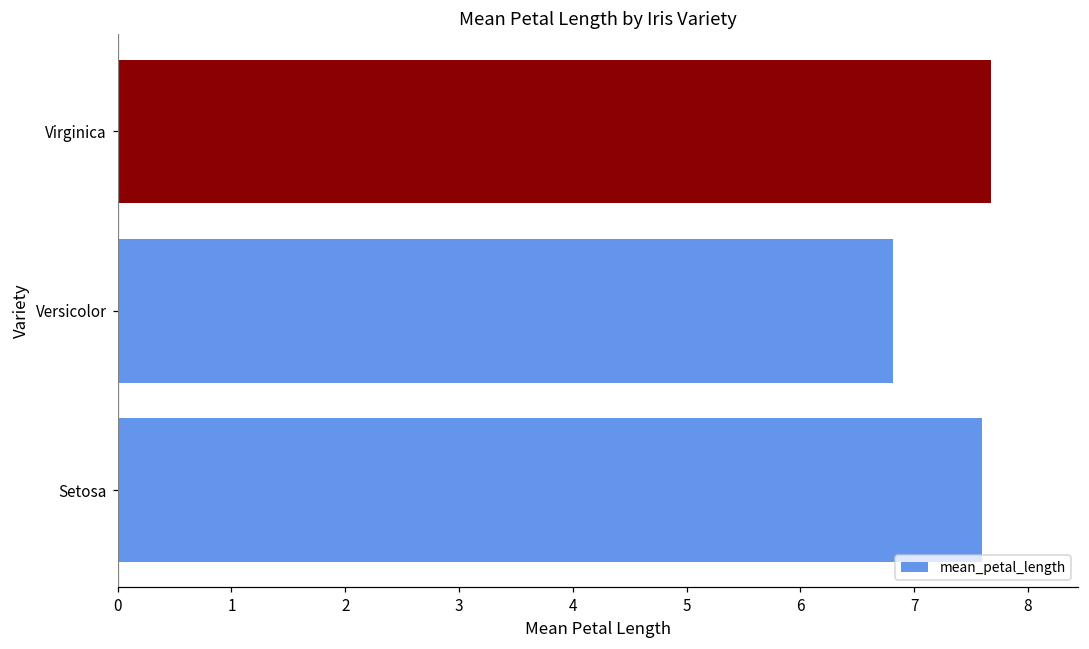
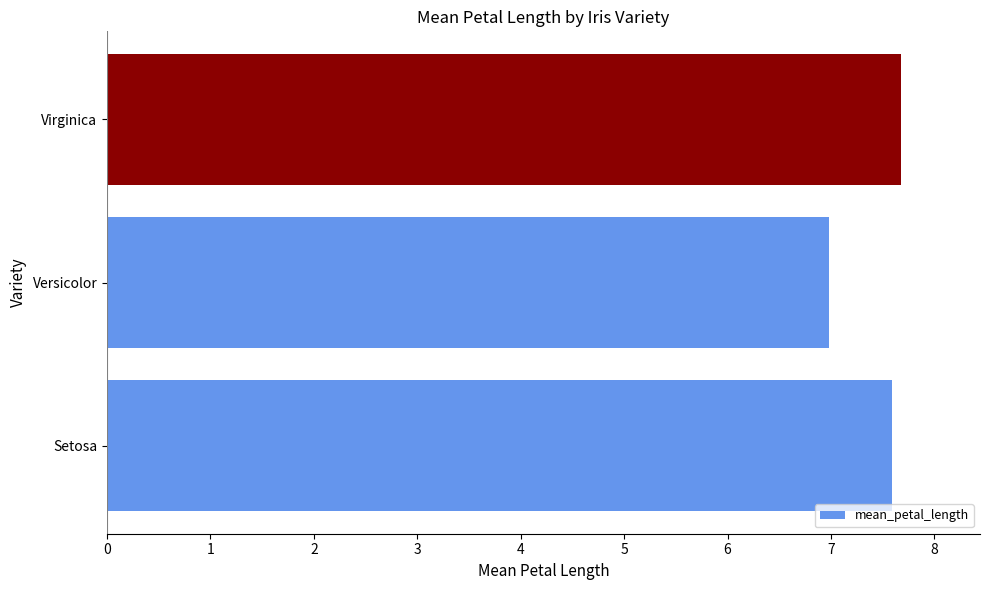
  {
    "Virginica": 7.67,
-   "Versicolor": 6.82,
+   "Versicolor": 6.98,
    "Setosa": 7.59
  }
